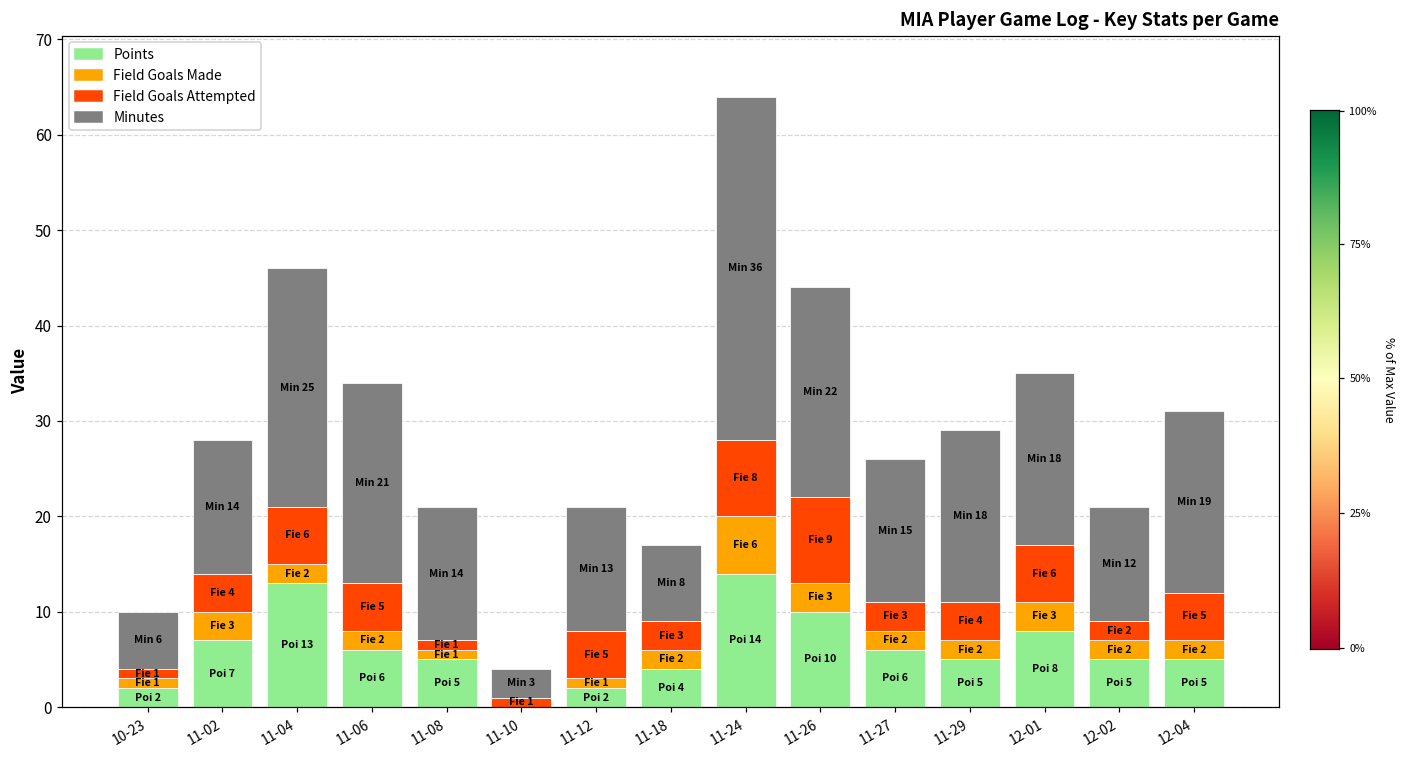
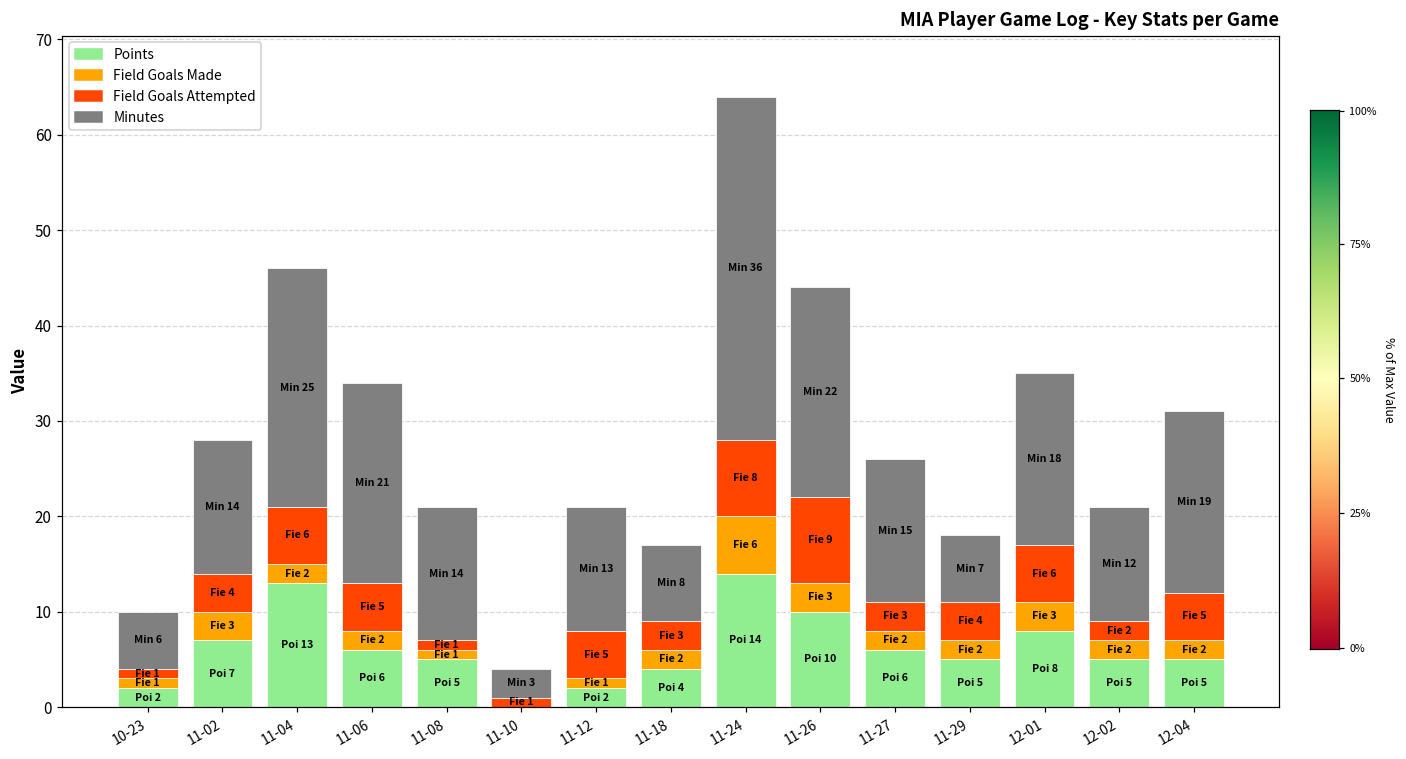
  {
    "Points": {
      "10-23": 2,
      "11-02": 7,
      "11-04": 13,
      "11-06": 6,
      "11-08": 5,
      "11-12": 2,
      "11-18": 4,
      "11-24": 14,
      "11-26": 10,
      "11-27": 6,
      "11-29": 5,
      "12-01": 8,
      "12-02": 5,
      "12-04": 5
    },
    "Field Goals Made": {
      "10-23": 1,
      "11-02": 3,
      "11-04": 2,
      "11-06": 2,
      "11-08": 1,
      "11-12": 1,
      "11-18": 2,
      "11-24": 6,
      "11-26": 3,
      "11-27": 2,
      "11-29": 2,
      "12-01": 3,
      "12-02": 2,
      "12-04": 2
    },
    "Field Goals Attempted": {
      "10-23": 1,
      "11-02": 4,
      "11-04": 6,
      "11-06": 5,
      "11-08": 1,
      "11-10": 1,
      "11-12": 5,
      "11-18": 3,
      "11-24": 8,
      "11-26": 9,
      "11-27": 3,
      "11-29": 4,
      "12-01": 6,
      "12-02": 2,
      "12-04": 5
    },
    "Minutes": {
      "10-23": 6,
      "11-02": 14,
      "11-04": 25,
      "11-06": 21,
      "11-08": 14,
      "11-10": 3,
      "11-12": 13,
      "11-18": 8,
      "11-24": 36,
      "11-26": 22,
      "11-27": 15,
-     "11-29": 18,
+     "11-29": 7,
      "12-01": 18,
      "12-02": 12,
      "12-04": 19
    }
  }
